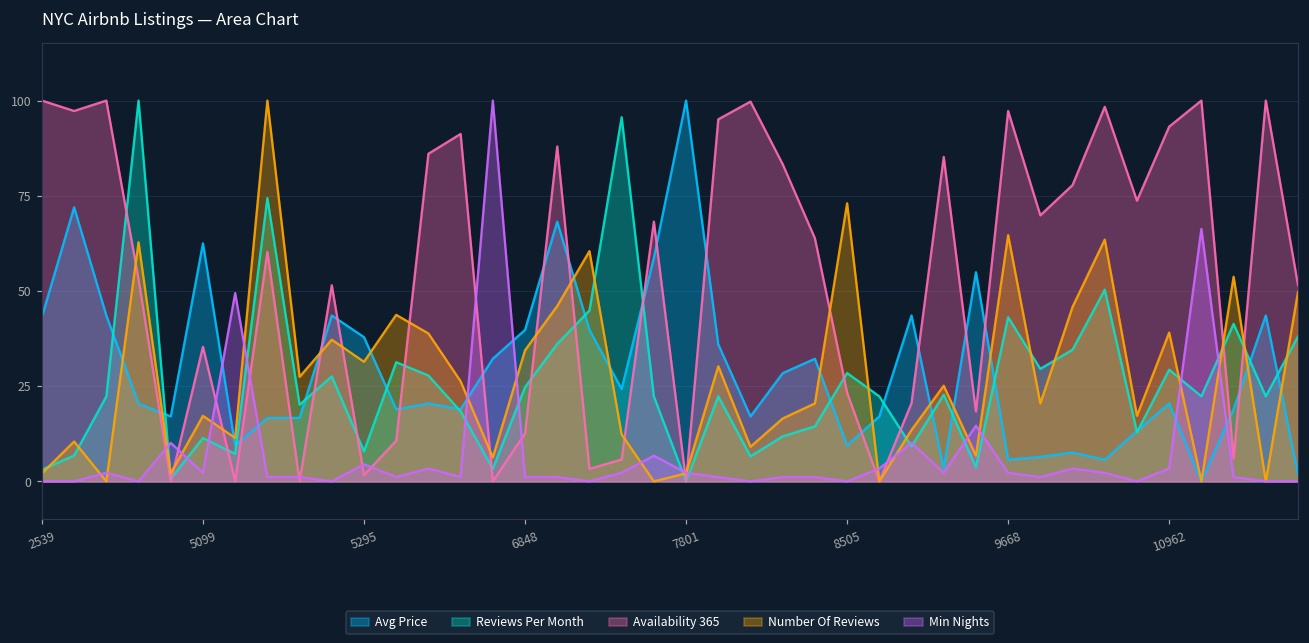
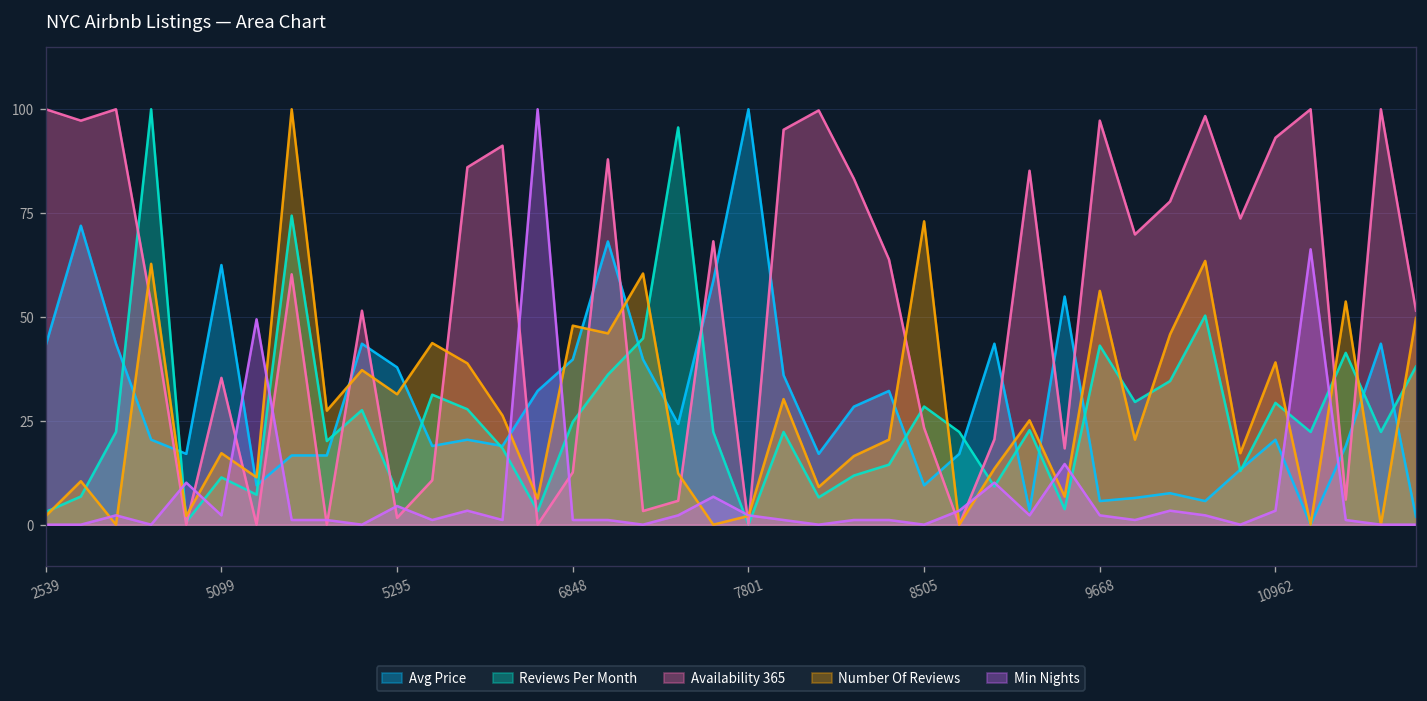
  {
    "Number Of Reviews": {
      "2539": 2,
      "5099": 17,
      "5295": 31,
-     "6848": 34,
+     "6848": 48,
      "8505": 73,
-     "9668": 65,
+     "9668": 56,
      "10962": 39
    }
  }
